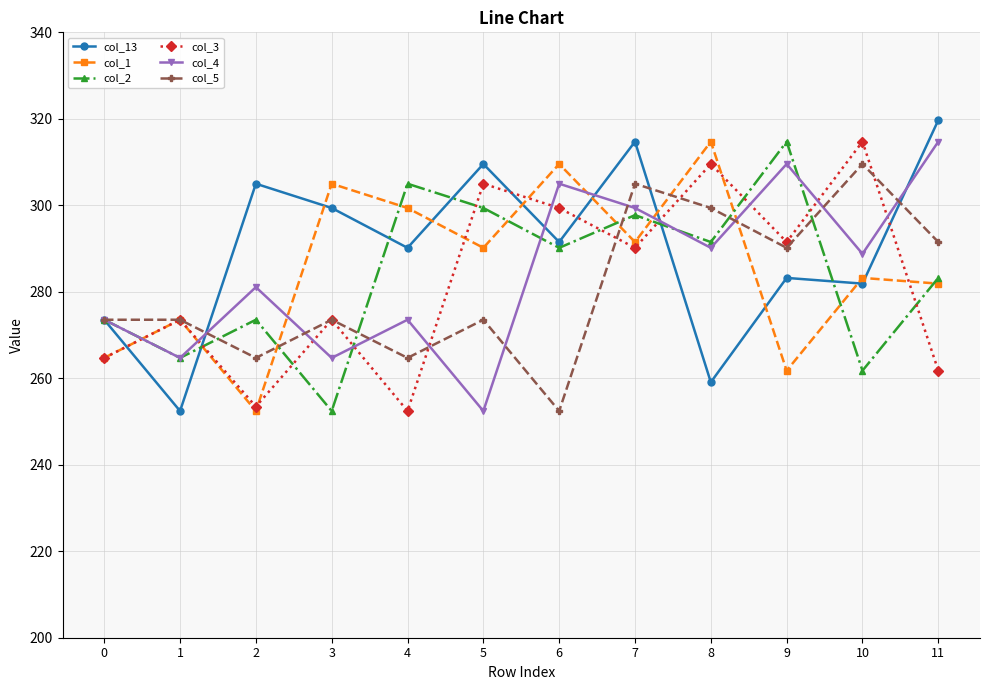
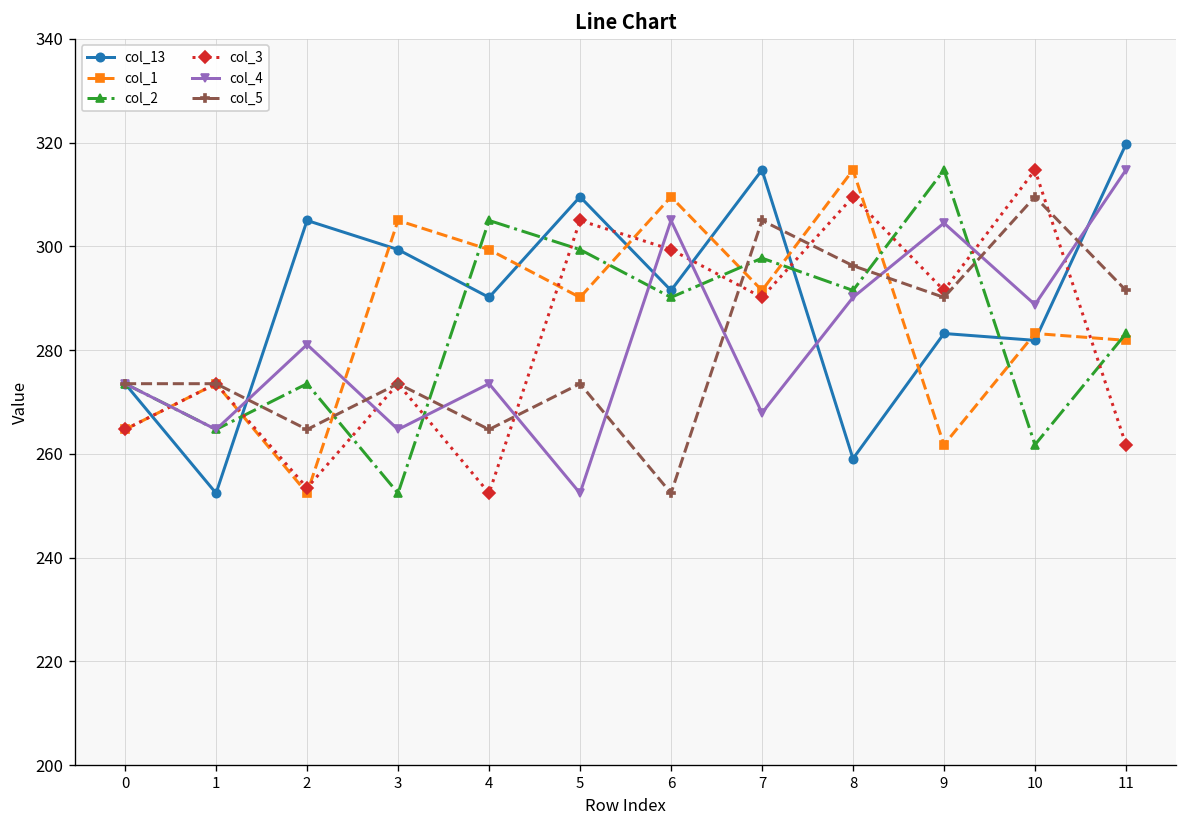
  {
    "col_13": {
      "1": 252,
      "2": 305,
      "3": 299,
      "4": 290,
      "5": 310,
      "6": 292,
      "7": 315,
      "8": 259,
      "9": 283,
      "10": 282,
      "11": 320
    },
    "col_1": {
      "2": 252,
      "3": 305,
      "4": 299,
      "5": 290,
      "6": 310,
      "7": 292,
      "8": 315,
      "9": 262,
      "10": 283,
      "11": 282
    },
    "col_2": {
      "2": 274,
      "3": 252,
      "4": 305,
      "5": 299,
      "6": 290,
      "7": 298,
      "8": 292,
      "9": 315,
      "10": 262,
      "11": 283
    },
    "col_3": {
      "2": 253,
      "4": 252,
      "5": 305,
      "6": 299,
      "7": 290,
      "8": 310,
      "9": 292,
      "10": 315,
      "11": 262
    },
    "col_4": {
      "2": 281,
      "3": 265,
      "4": 274,
      "5": 252,
      "6": 305,
-     "7": 299,
+     "7": 268,
      "8": 290,
-     "9": 310,
+     "9": 304,
      "10": 289,
      "11": 315
    },
    "col_5": {
      "2": 265,
      "4": 265,
      "5": 274,
      "6": 252,
      "7": 305,
-     "8": 299,
+     "8": 296,
      "9": 290,
      "10": 310,
      "11": 292
    }
  }
